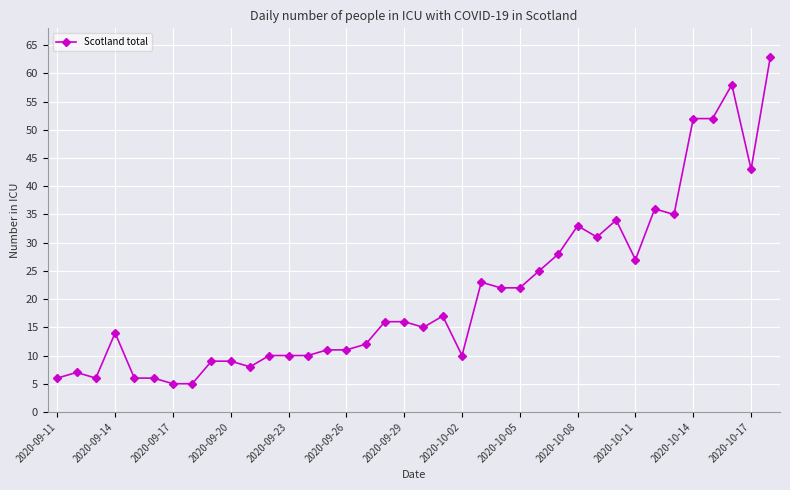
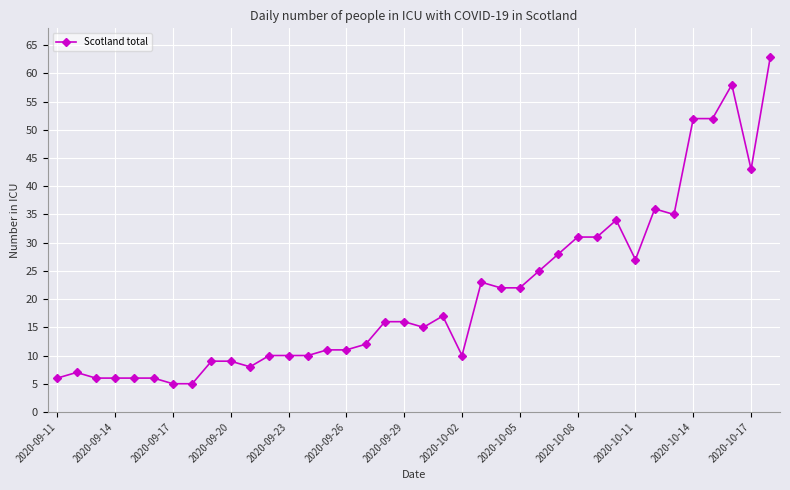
  {
    "2020-09-11": 6,
-   "2020-09-14": 14,
+   "2020-09-14": 6,
    "2020-09-17": 5,
    "2020-09-20": 9,
    "2020-09-23": 10,
    "2020-09-26": 11,
    "2020-09-29": 16,
    "2020-10-02": 10,
    "2020-10-05": 22,
-   "2020-10-08": 33,
+   "2020-10-08": 31,
    "2020-10-11": 27,
    "2020-10-14": 52,
    "2020-10-17": 43
  }
